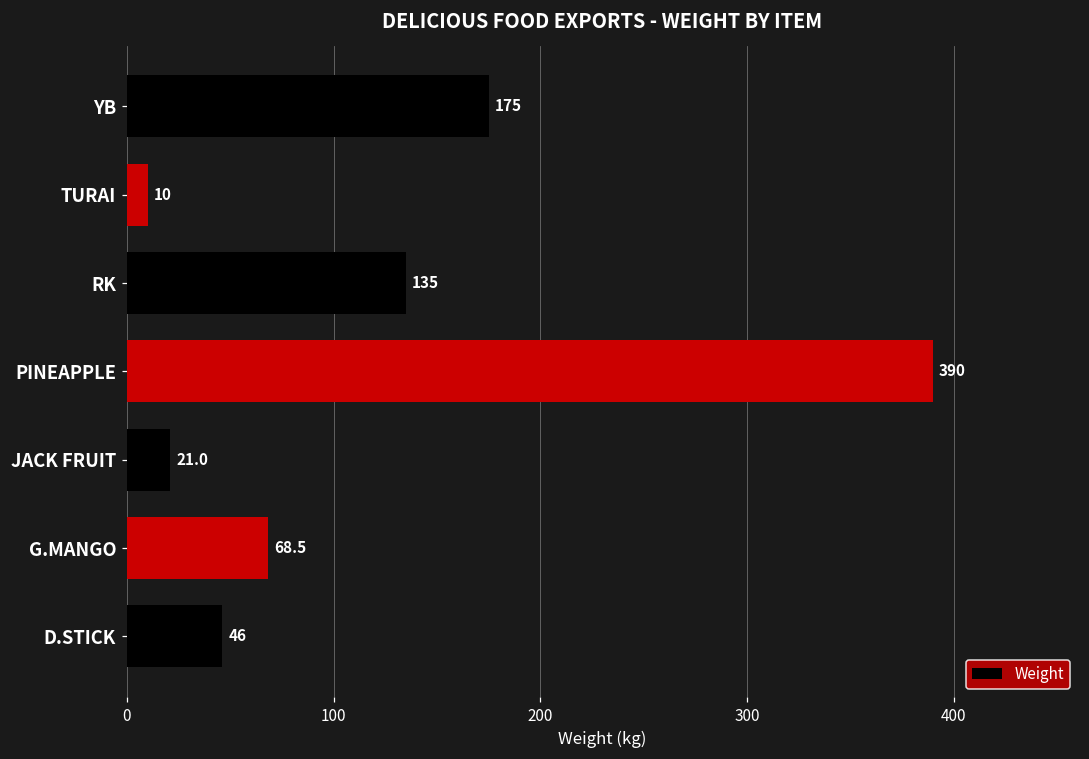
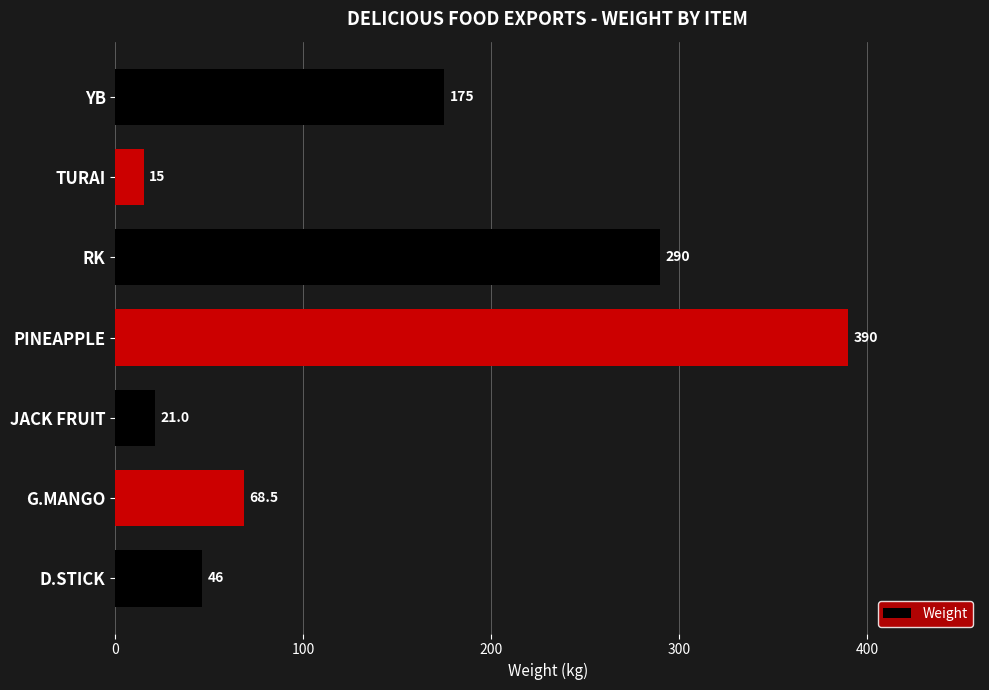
  {
    "YB": 175,
-   "TURAI": 10,
-   "RK": 135,
+   "TURAI": 15,
+   "RK": 290,
    "PINEAPPLE": 390,
    "JACK FRUIT": 21.0,
    "G.MANGO": 68.5,
    "D.STICK": 46
  }
